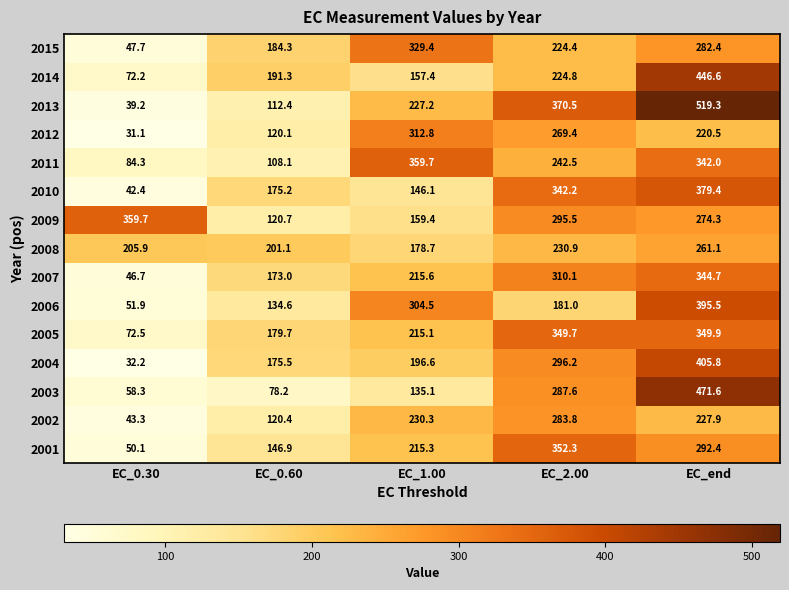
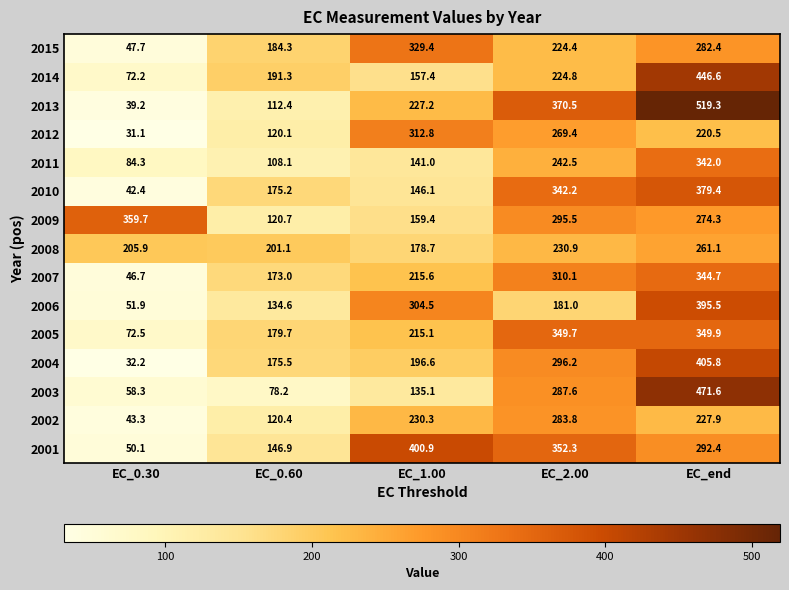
  {
    "2015": {
      "EC_0.30": 47.7,
      "EC_0.60": 184.3,
      "EC_1.00": 329.4,
      "EC_2.00": 224.4,
      "EC_end": 282.4
    },
    "2014": {
      "EC_0.30": 72.2,
      "EC_0.60": 191.3,
      "EC_1.00": 157.4,
      "EC_2.00": 224.8,
      "EC_end": 446.6
    },
    "2013": {
      "EC_0.30": 39.2,
      "EC_0.60": 112.4,
      "EC_1.00": 227.2,
      "EC_2.00": 370.5,
      "EC_end": 519.3
    },
    "2012": {
      "EC_0.30": 31.1,
      "EC_0.60": 120.1,
      "EC_1.00": 312.8,
      "EC_2.00": 269.4,
      "EC_end": 220.5
    },
    "2011": {
      "EC_0.30": 84.3,
      "EC_0.60": 108.1,
-     "EC_1.00": 359.7,
+     "EC_1.00": 141.0,
      "EC_2.00": 242.5,
      "EC_end": 342.0
    },
    "2010": {
      "EC_0.30": 42.4,
      "EC_0.60": 175.2,
      "EC_1.00": 146.1,
      "EC_2.00": 342.2,
      "EC_end": 379.4
    },
    "2009": {
      "EC_0.30": 359.7,
      "EC_0.60": 120.7,
      "EC_1.00": 159.4,
      "EC_2.00": 295.5,
      "EC_end": 274.3
    },
    "2008": {
      "EC_0.30": 205.9,
      "EC_0.60": 201.1,
      "EC_1.00": 178.7,
      "EC_2.00": 230.9,
      "EC_end": 261.1
    },
    "2007": {
      "EC_0.30": 46.7,
      "EC_0.60": 173.0,
      "EC_1.00": 215.6,
      "EC_2.00": 310.1,
      "EC_end": 344.7
    },
    "2006": {
      "EC_0.30": 51.9,
      "EC_0.60": 134.6,
      "EC_1.00": 304.5,
      "EC_2.00": 181.0,
      "EC_end": 395.5
    },
    "2005": {
      "EC_0.30": 72.5,
      "EC_0.60": 179.7,
      "EC_1.00": 215.1,
      "EC_2.00": 349.7,
      "EC_end": 349.9
    },
    "2004": {
      "EC_0.30": 32.2,
      "EC_0.60": 175.5,
      "EC_1.00": 196.6,
      "EC_2.00": 296.2,
      "EC_end": 405.8
    },
    "2003": {
      "EC_0.30": 58.3,
      "EC_0.60": 78.2,
      "EC_1.00": 135.1,
      "EC_2.00": 287.6,
      "EC_end": 471.6
    },
    "2002": {
      "EC_0.30": 43.3,
      "EC_0.60": 120.4,
      "EC_1.00": 230.3,
      "EC_2.00": 283.8,
      "EC_end": 227.9
    },
    "2001": {
      "EC_0.30": 50.1,
      "EC_0.60": 146.9,
-     "EC_1.00": 215.3,
+     "EC_1.00": 400.9,
      "EC_2.00": 352.3,
      "EC_end": 292.4
    }
  }
